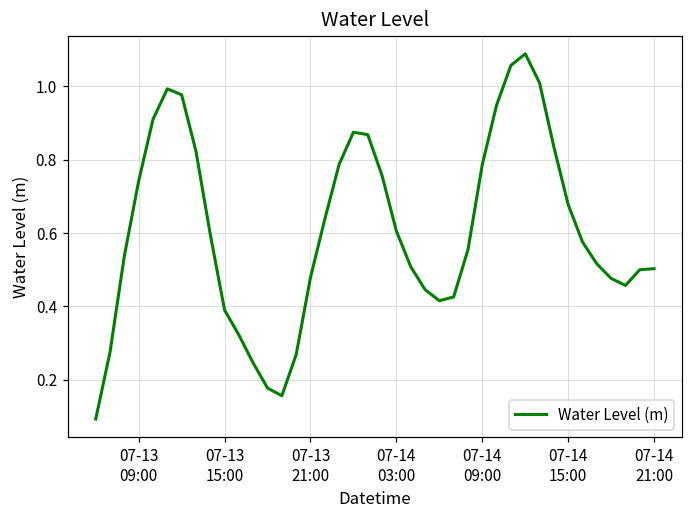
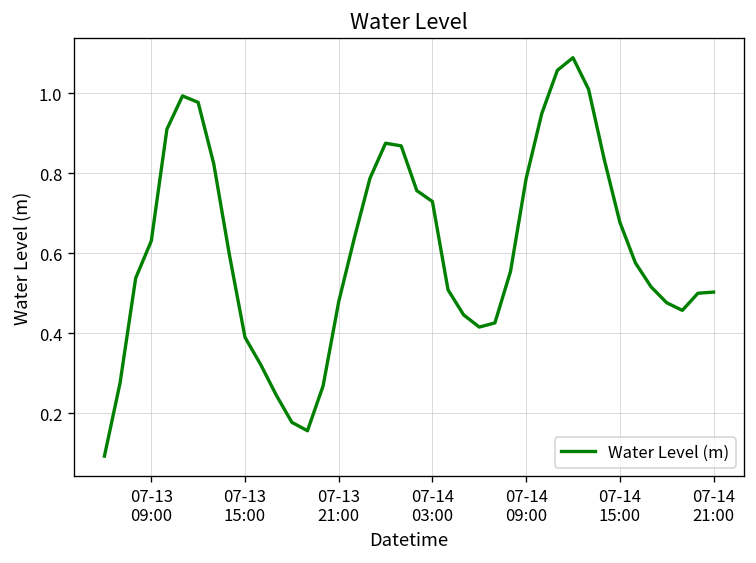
  {
-   "07-13 09:00": 0.74,
+   "07-13 09:00": 0.63,
    "07-13 15:00": 0.39,
    "07-13 21:00": 0.48,
-   "07-14 03:00": 0.61,
+   "07-14 03:00": 0.73,
    "07-14 09:00": 0.79,
    "07-14 15:00": 0.68,
    "07-14 21:00": 0.50
  }
